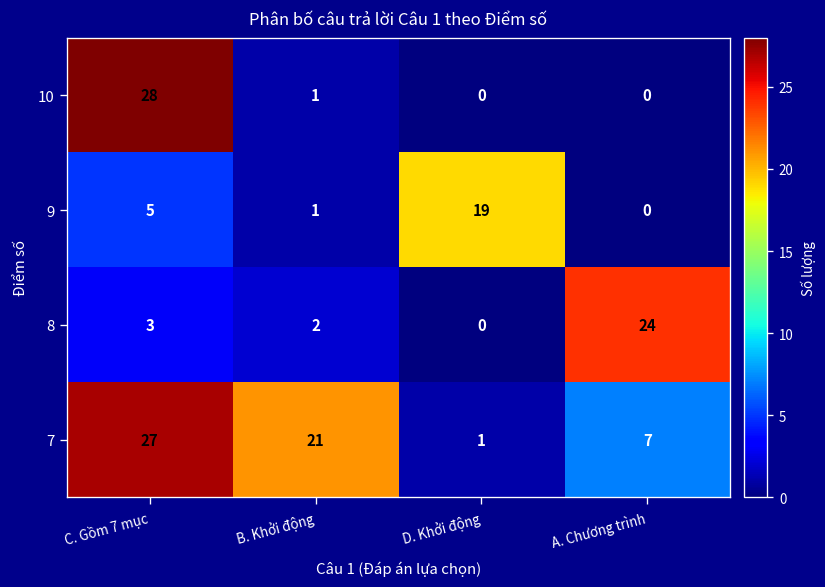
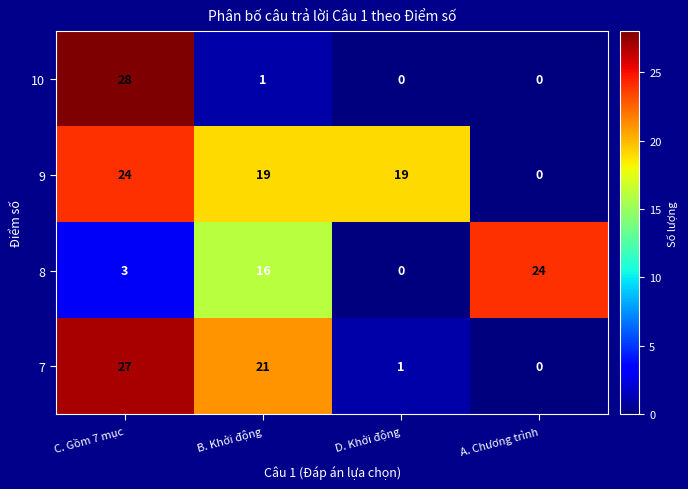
  {
    "10": {
      "C. Gồm 7 mục": 28,
      "B. Khởi động": 1,
      "D. Khởi động": 0,
      "A. Chương trình": 0
    },
    "9": {
-     "C. Gồm 7 mục": 5,
-     "B. Khởi động": 1,
+     "C. Gồm 7 mục": 24,
+     "B. Khởi động": 19,
      "D. Khởi động": 19,
      "A. Chương trình": 0
    },
    "8": {
      "C. Gồm 7 mục": 3,
-     "B. Khởi động": 2,
+     "B. Khởi động": 16,
      "D. Khởi động": 0,
      "A. Chương trình": 24
    },
    "7": {
      "C. Gồm 7 mục": 27,
      "B. Khởi động": 21,
      "D. Khởi động": 1,
-     "A. Chương trình": 7
+     "A. Chương trình": 0
    }
  }
